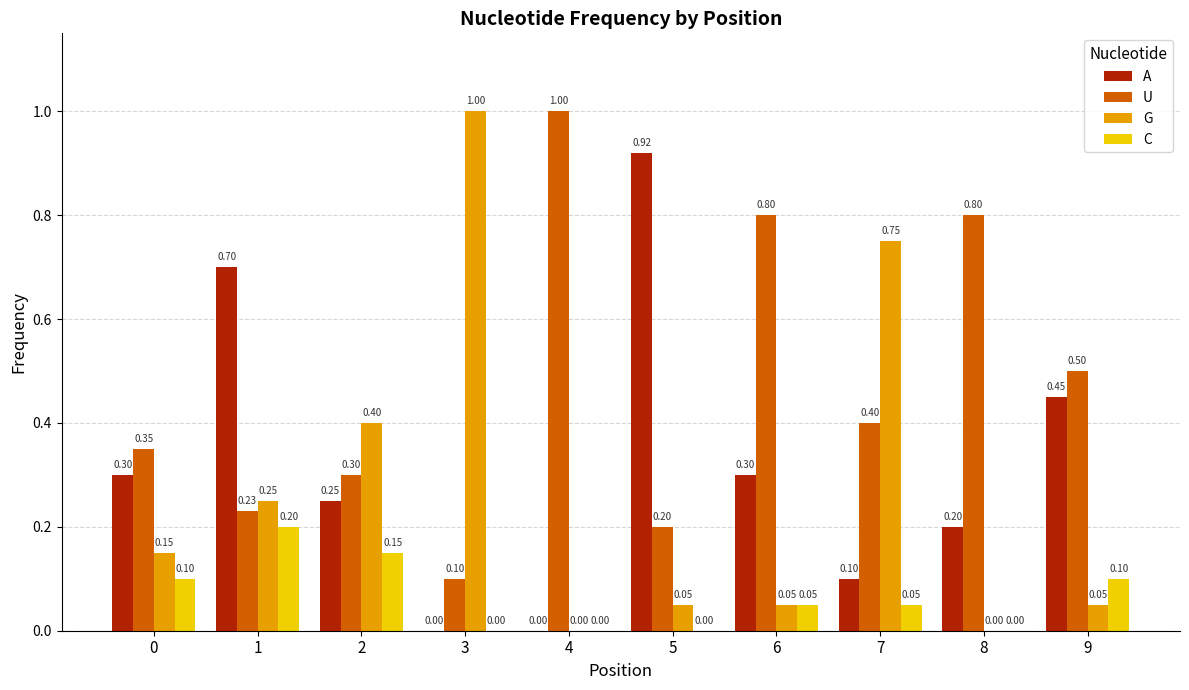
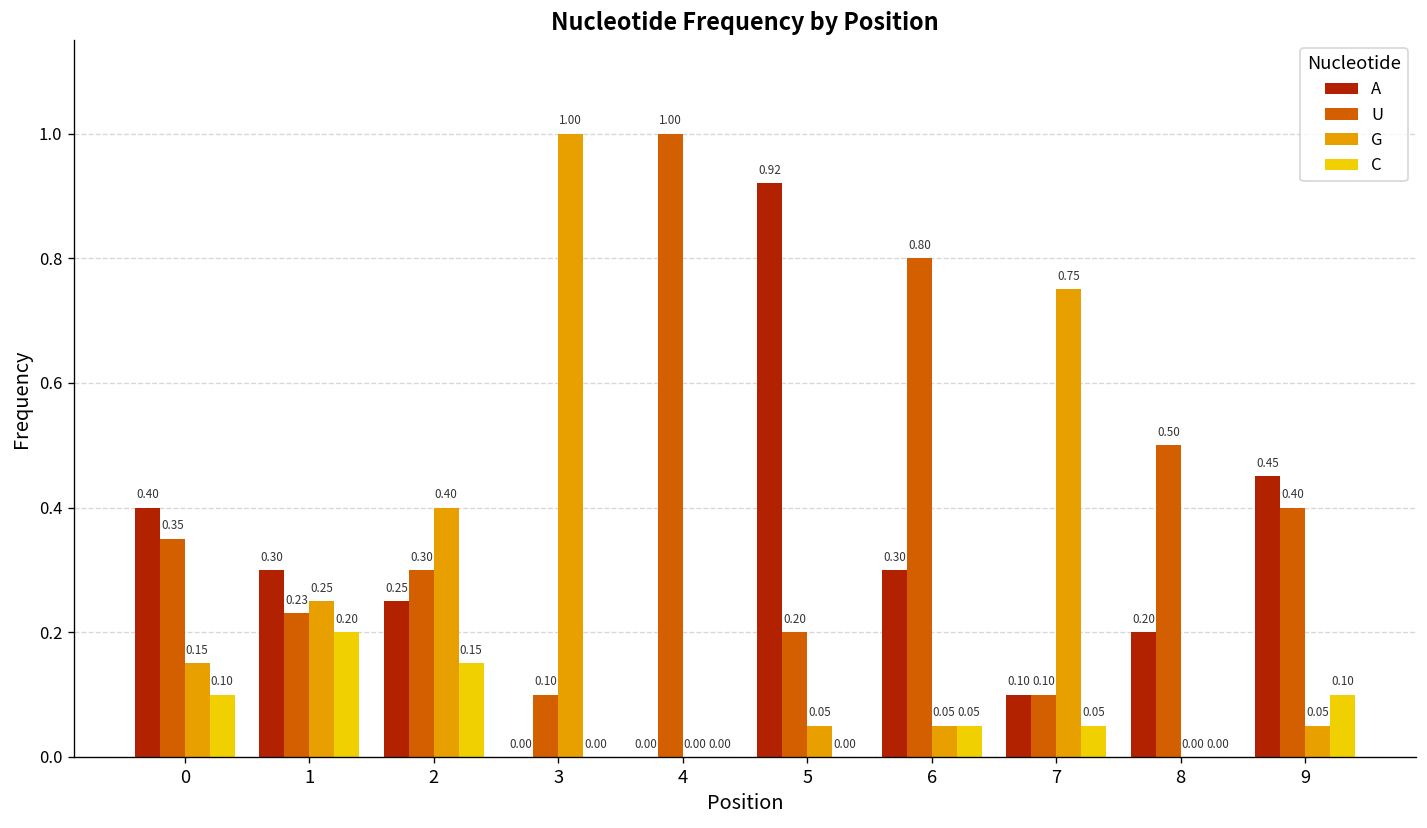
  {
    "A": {
-     "0": 0.30,
-     "1": 0.70,
+     "0": 0.40,
+     "1": 0.30,
      "2": 0.25,
      "3": 0.00,
      "4": 0.00,
      "5": 0.92,
      "6": 0.30,
      "7": 0.10,
      "8": 0.20,
      "9": 0.45
    },
    "U": {
      "0": 0.35,
      "1": 0.23,
      "2": 0.30,
      "3": 0.10,
      "4": 1.00,
      "5": 0.20,
      "6": 0.80,
-     "7": 0.40,
-     "8": 0.80,
-     "9": 0.50
+     "7": 0.10,
+     "8": 0.50,
+     "9": 0.40
    }
  }
